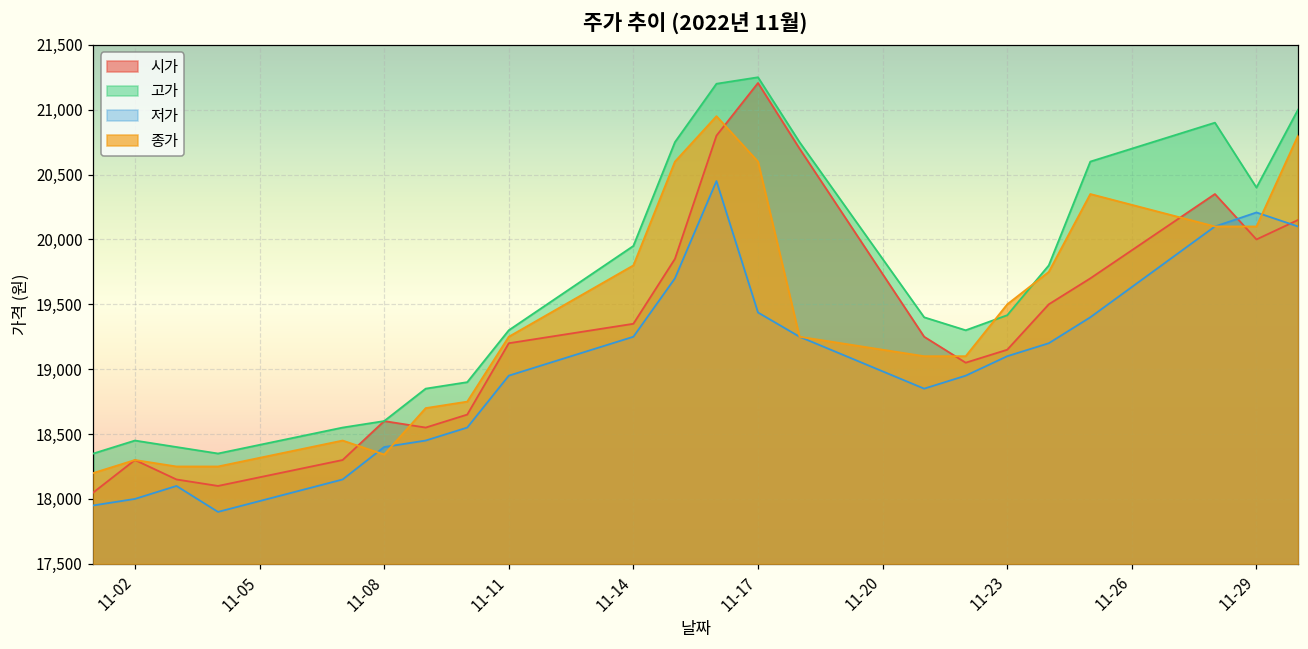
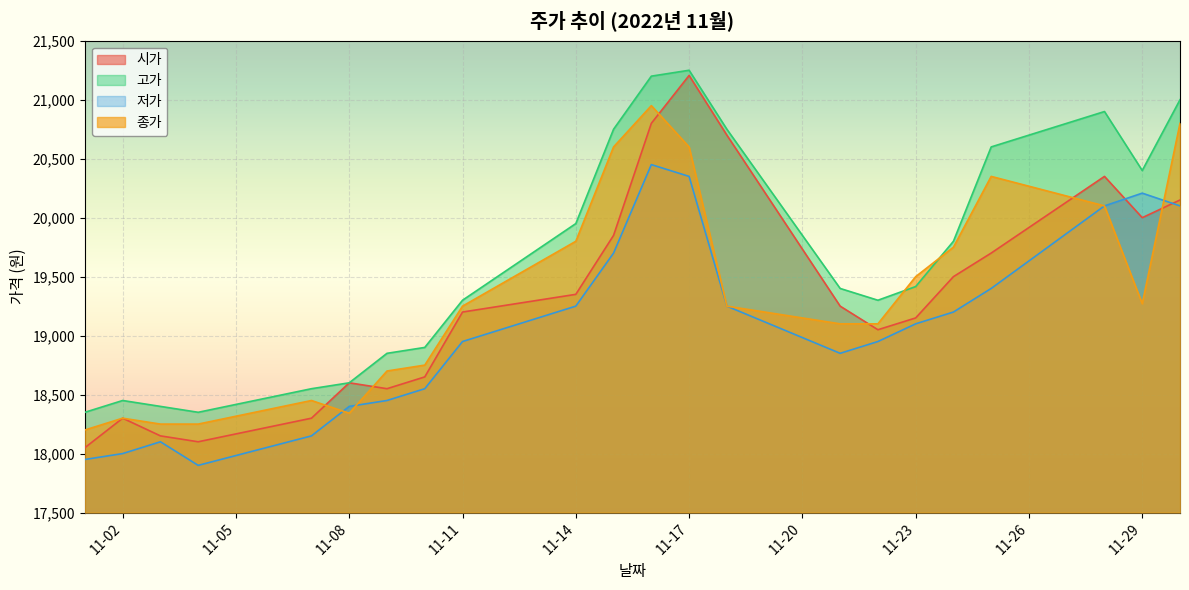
  {
    "시가": {
      "11-11": "19,200",
      "11-14": "19,350",
      "11-17": "21,210",
      "11-23": "19,150",
      "11-29": "20,000"
    },
    "고가": {
      "11-02": "18,450",
      "11-11": "19,300",
      "11-14": "19,950",
      "11-17": "21,250",
      "11-23": "19,420",
      "11-29": "20,400"
    },
    "저가": {
      "11-02": "18,000",
      "11-08": "18,400",
      "11-11": "18,950",
      "11-14": "19,250",
-     "11-17": "19,440",
+     "11-17": "20,350",
      "11-23": "19,100",
      "11-29": "20,210"
    },
    "종가": {
      "11-08": "18,340",
      "11-11": "19,250",
      "11-14": "19,800",
      "11-17": "20,600",
      "11-23": "19,500",
-     "11-29": "20,100"
+     "11-29": "19,270"
    }
  }
